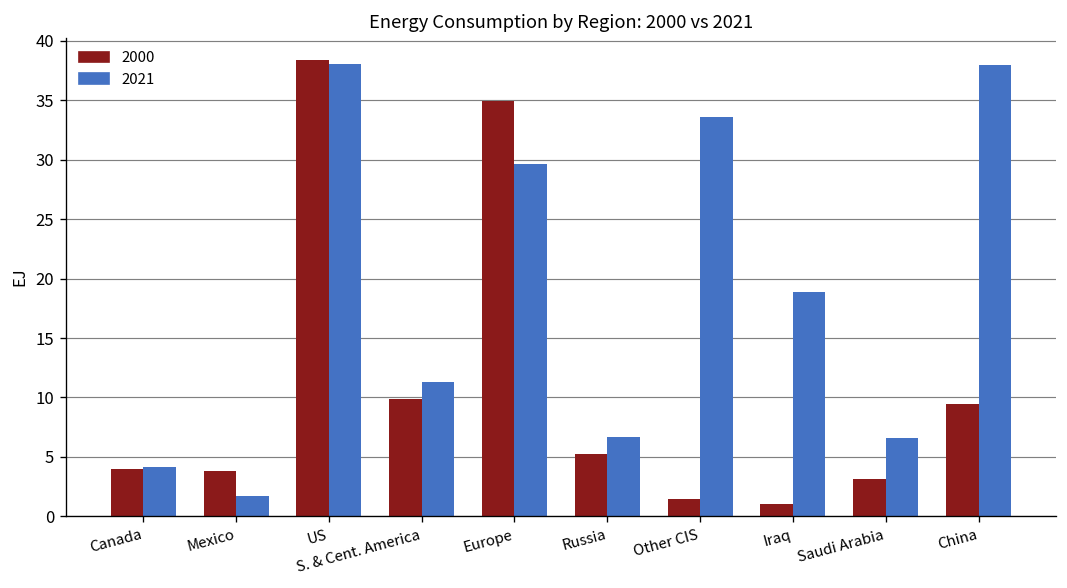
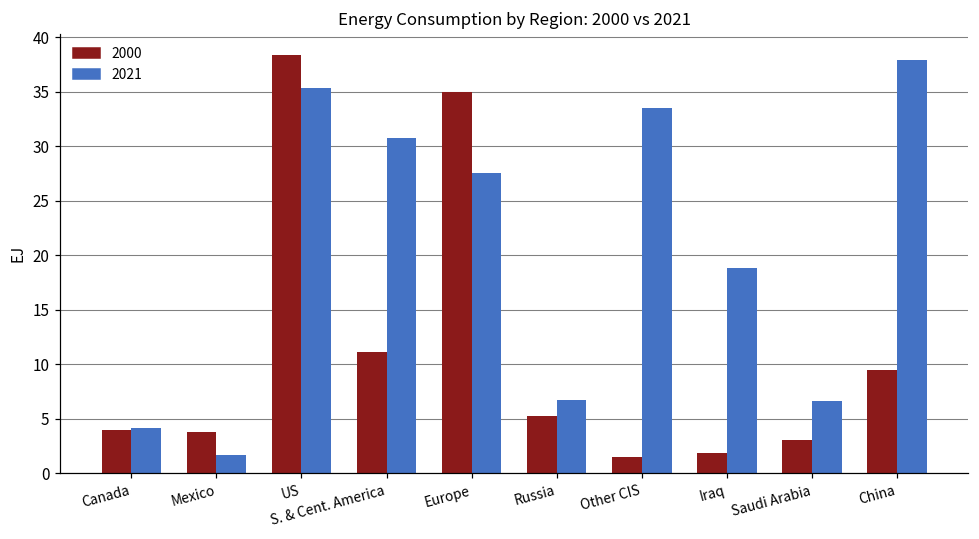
  {
    "2000": {
      "Canada": 4,
      "Mexico": 4,
      "US": 38,
-     "S. & Cent. America": 10,
+     "S. & Cent. America": 11,
      "Europe": 35,
      "Russia": 5,
      "Other CIS": 1,
-     "Iraq": 1,
+     "Iraq": 2,
      "Saudi Arabia": 3,
      "China": 9
    },
    "2021": {
      "Canada": 4,
      "Mexico": 2,
-     "US": 38,
-     "S. & Cent. America": 11,
-     "Europe": 30,
+     "US": 35,
+     "S. & Cent. America": 31,
+     "Europe": 28,
      "Russia": 7,
      "Other CIS": 34,
      "Iraq": 19,
      "Saudi Arabia": 7,
      "China": 38
    }
  }
